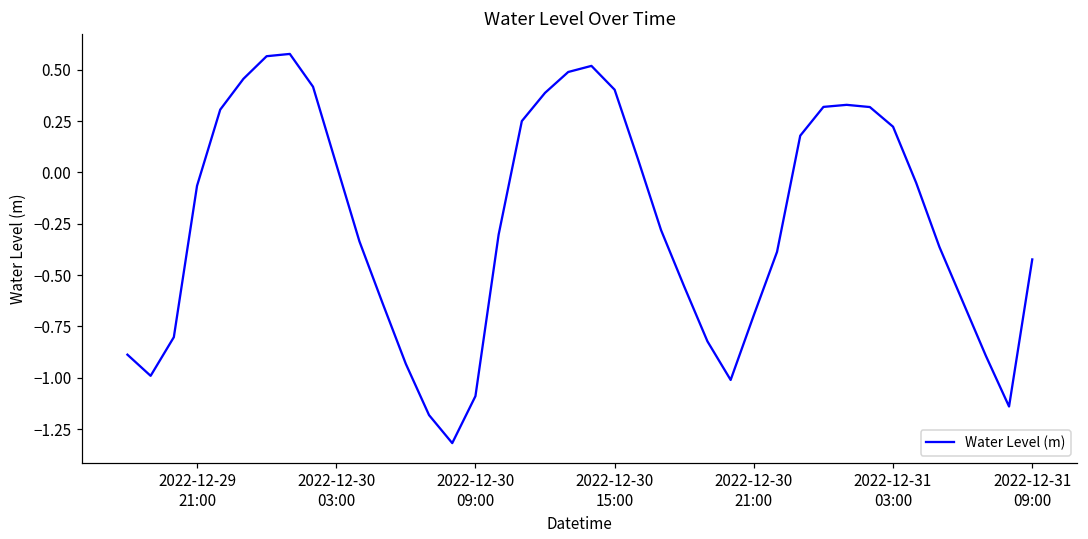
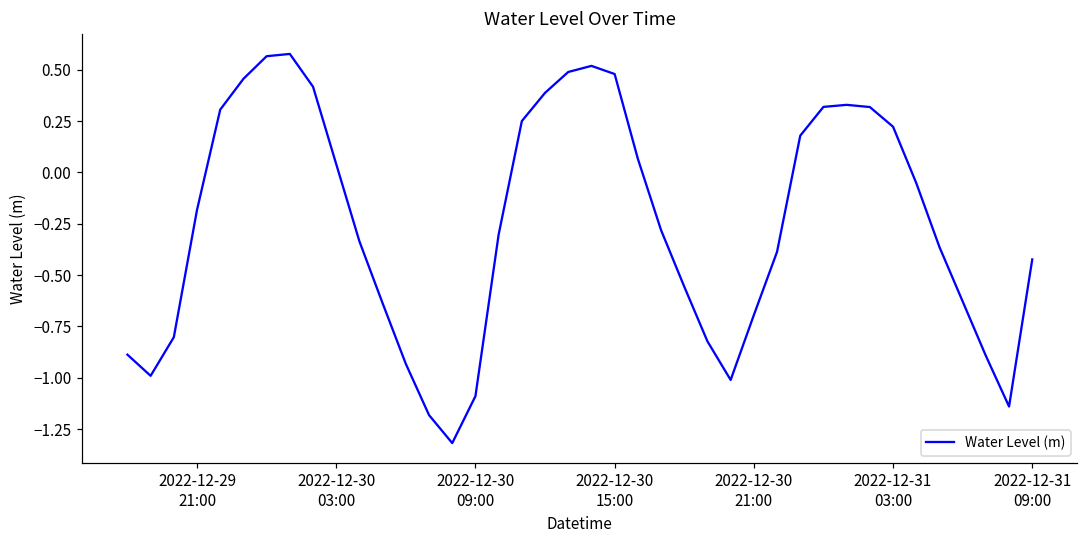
  {
-   "2022-12-29 21:00": -0.07,
+   "2022-12-29 21:00": -0.18,
    "2022-12-30 03:00": 0.04,
    "2022-12-30 09:00": -1.09,
-   "2022-12-30 15:00": 0.40,
+   "2022-12-30 15:00": 0.48,
    "2022-12-30 21:00": -0.69,
    "2022-12-31 03:00": 0.22,
    "2022-12-31 09:00": -0.42
  }
